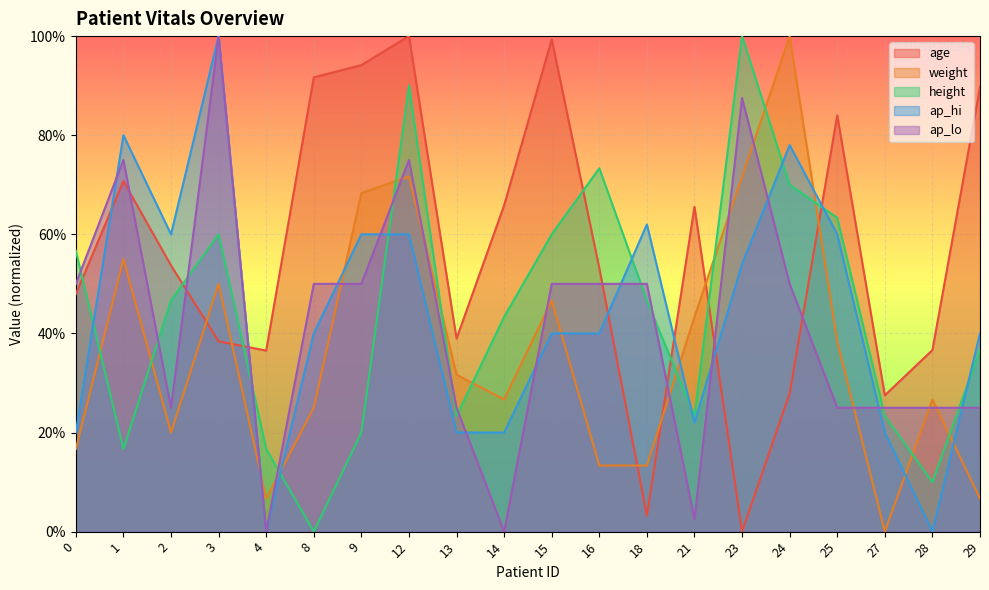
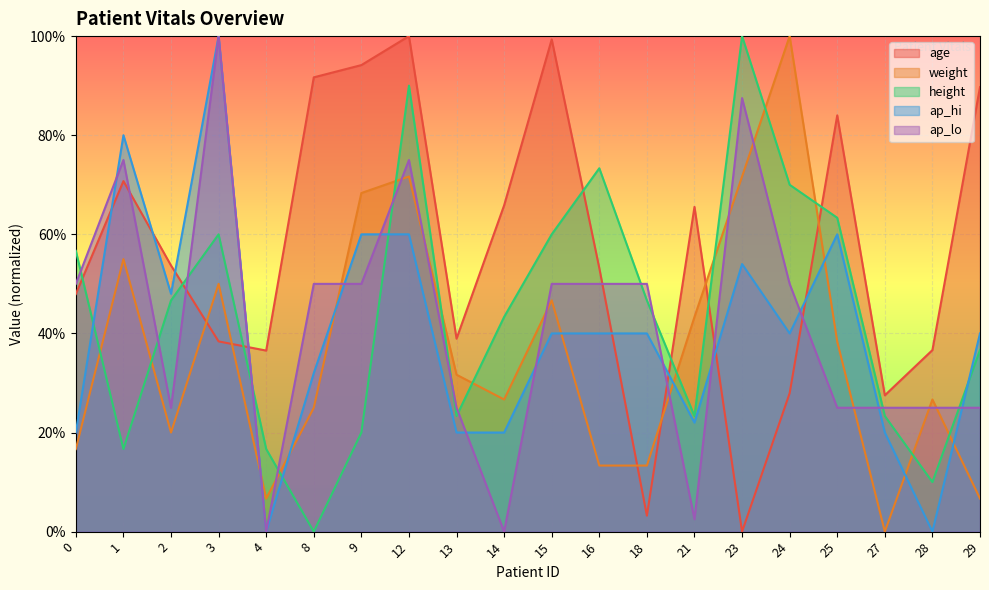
  {
    "height": {
      "0": "57%",
      "1": "17%",
      "2": "47%",
      "3": "60%",
      "4": "17%",
      "8": "0%",
      "9": "20%",
      "12": "90%",
      "13": "23%",
      "14": "43%",
      "15": "60%",
      "16": "73%",
      "18": "47%",
      "21": "23%",
      "23": "100%",
      "24": "70%",
      "25": "63%",
      "27": "23%",
      "28": "10%",
      "29": "37%"
    },
    "ap_hi": {
      "0": "20%",
      "1": "80%",
-     "2": "60%",
-     "8": "40%",
+     "2": "48%",
+     "8": "32%",
      "9": "60%",
      "12": "60%",
      "13": "20%",
      "14": "20%",
      "15": "40%",
      "16": "40%",
-     "18": "62%",
+     "18": "40%",
      "21": "22%",
      "23": "54%",
-     "24": "78%",
+     "24": "40%",
      "25": "60%",
      "27": "20%",
      "28": "0%",
      "29": "40%"
    },
    "ap_lo": {
      "0": "50%",
      "1": "75%",
      "2": "25%",
      "8": "50%",
      "9": "50%",
      "12": "75%",
      "13": "25%",
      "14": "0%",
      "15": "50%",
      "16": "50%",
      "18": "50%",
      "21": "3%",
      "23": "88%",
      "24": "50%",
      "25": "25%",
      "27": "25%",
      "28": "25%",
      "29": "25%"
    }
  }
